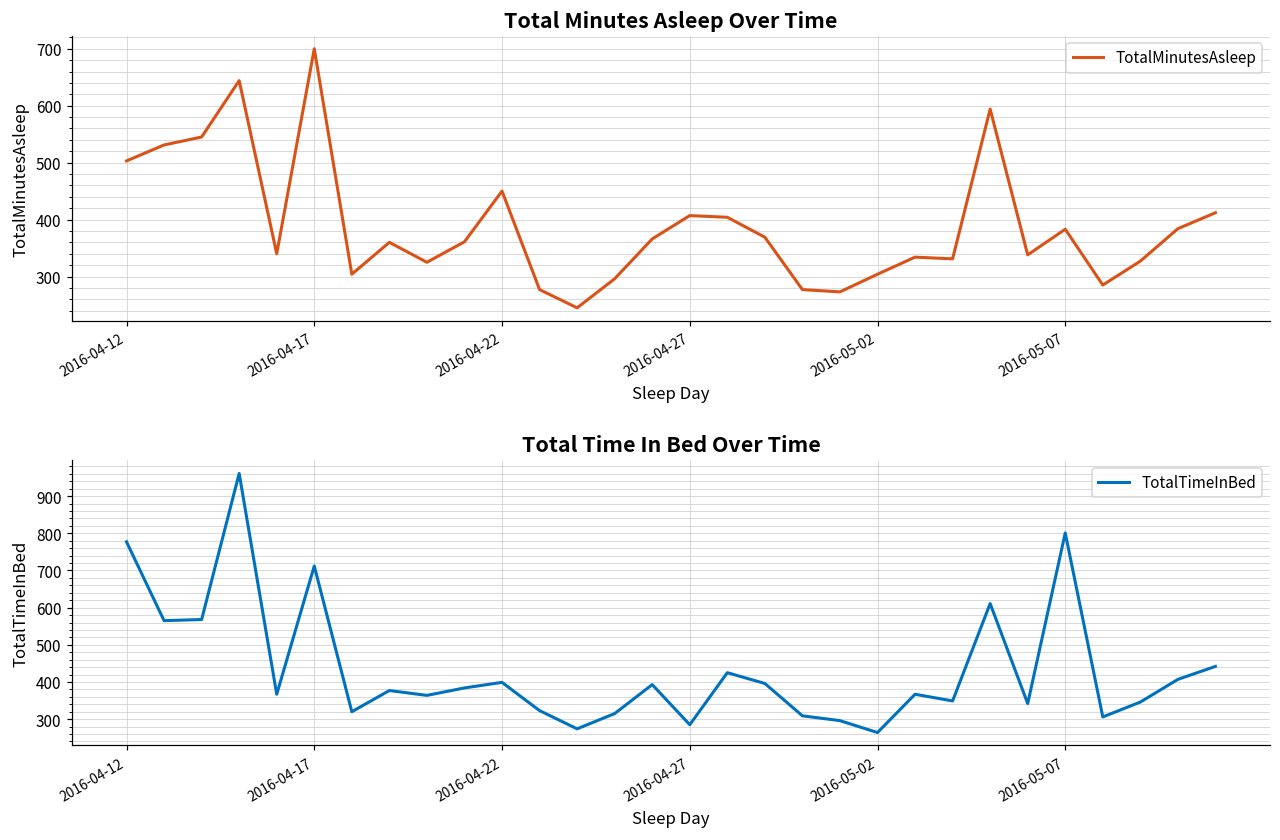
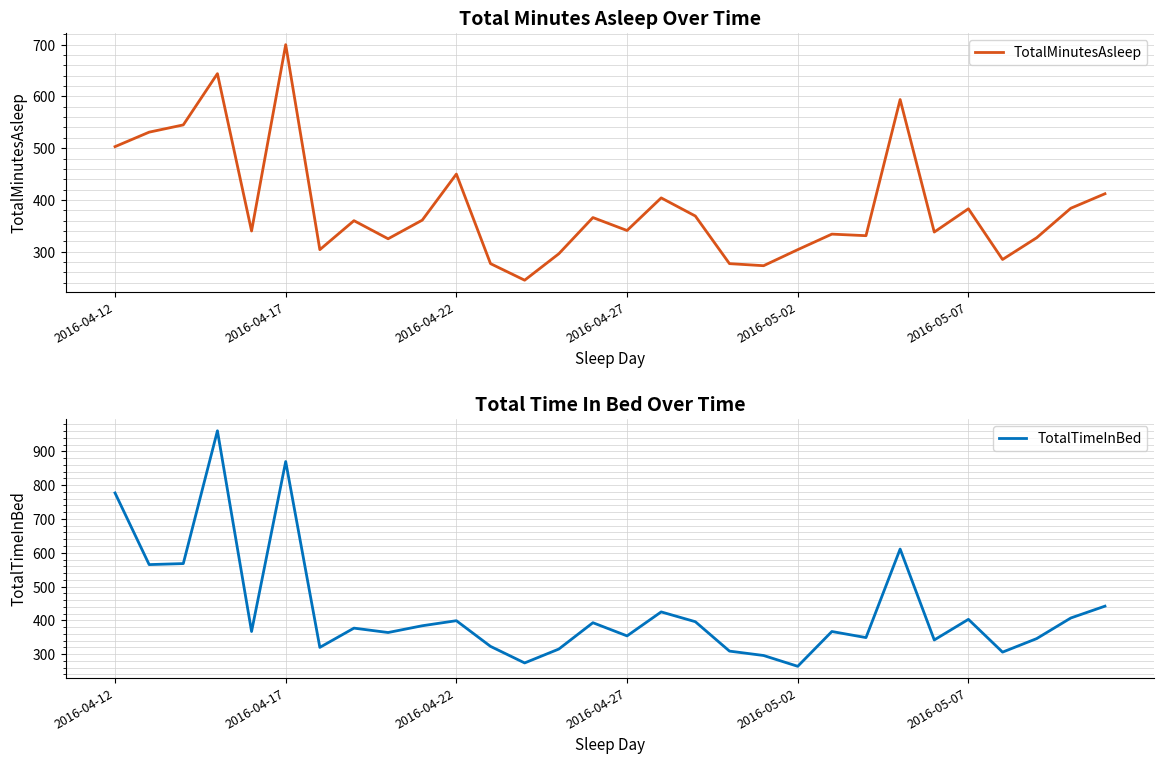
  {
    "Total Minutes Asleep Over Time": {
      "2016-04-12": 500,
      "2016-04-17": 700,
      "2016-04-22": 450,
-     "2016-04-27": 410,
+     "2016-04-27": 340,
      "2016-05-02": 300,
      "2016-05-07": 380
    },
    "Total Time In Bed Over Time": {
      "2016-04-12": 780,
-     "2016-04-17": 710,
+     "2016-04-17": 870,
      "2016-04-22": 400,
-     "2016-04-27": 290,
+     "2016-04-27": 350,
      "2016-05-02": 260,
-     "2016-05-07": 800
+     "2016-05-07": 400
    }
  }
